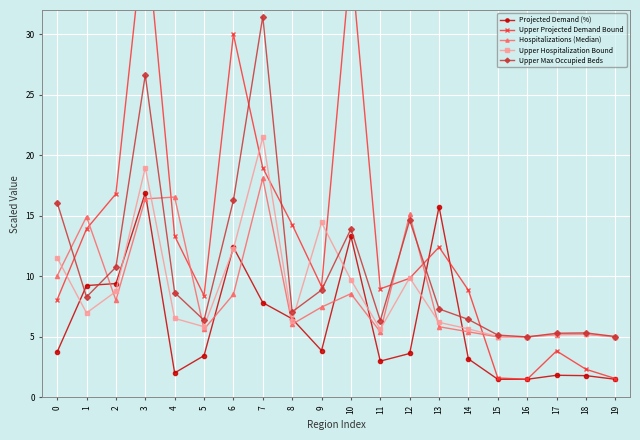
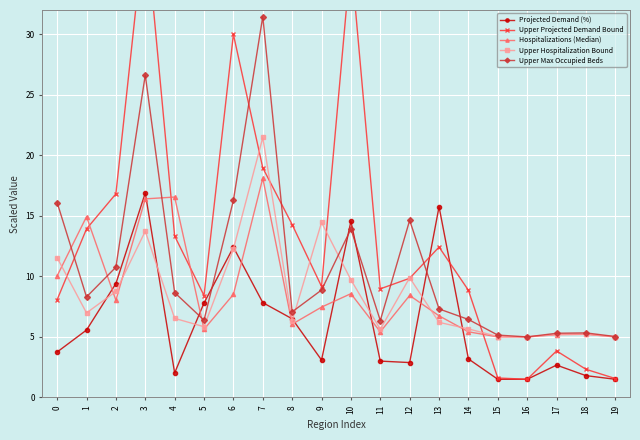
  {
    "Projected Demand (%)": {
      "0": 3.8,
-     "1": 9.2,
+     "1": 5.6,
      "2": 9.4,
      "3": 16.9,
      "4": 2.0,
-     "5": 3.4,
+     "5": 7.8,
      "7": 7.8,
-     "9": 3.9,
-     "10": 13.3,
+     "9": 3.1,
+     "10": 14.6,
      "11": 3.0,
-     "12": 3.6,
+     "12": 2.9,
      "13": 15.8,
      "14": 3.2,
-     "17": 1.8,
+     "17": 2.7,
      "18": 1.8
    },
    "Hospitalizations (Median)": {
      "0": 10.0,
      "1": 14.9,
      "2": 8.0,
      "3": 16.4,
      "4": 16.5,
      "5": 5.6,
      "6": 8.5,
      "7": 18.1,
      "8": 6.1,
      "9": 7.5,
      "10": 8.6,
-     "12": 15.1,
-     "13": 5.8,
+     "12": 8.4,
+     "13": 6.7,
      "14": 5.4
    },
    "Upper Hospitalization Bound": {
      "0": 11.5,
      "1": 7.0,
      "2": 8.8,
-     "3": 19.0,
+     "3": 13.7,
      "4": 6.5,
      "5": 5.8,
      "7": 21.5,
      "9": 14.5,
      "10": 9.7,
      "13": 6.2,
      "14": 5.7
    }
  }
